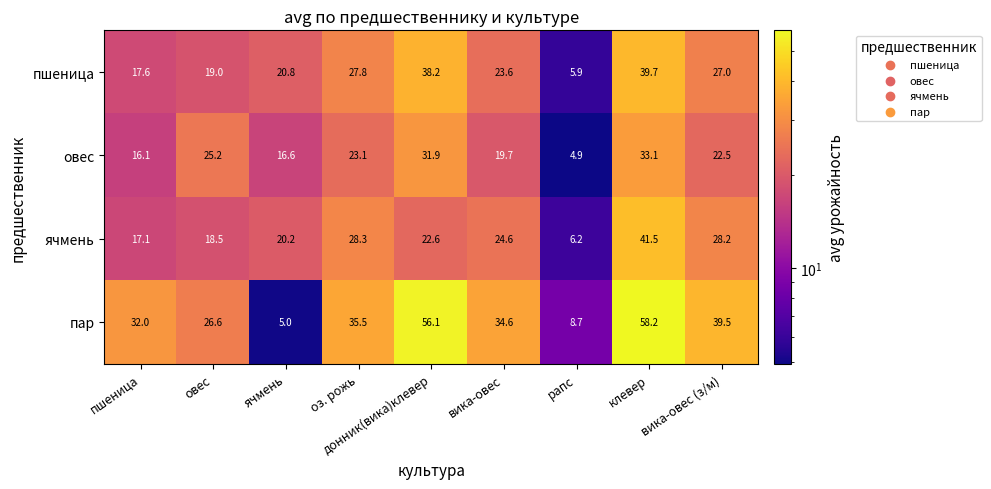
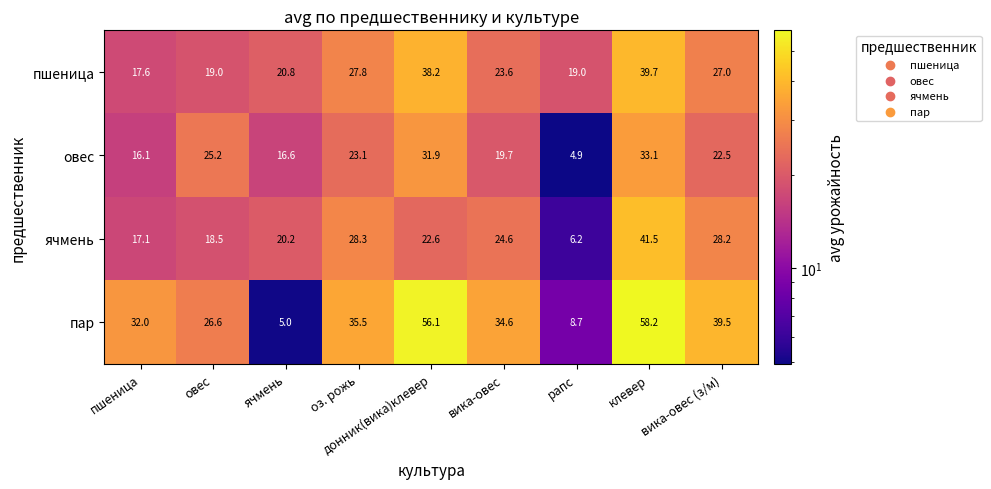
  {
    "пшеница": {
      "пшеница": 17.6,
      "овес": 19.0,
      "ячмень": 20.8,
      "оз. рожь": 27.8,
      "донник(вика)клевер": 38.2,
      "вика-овес": 23.6,
-     "рапс": 5.9,
+     "рапс": 19.0,
      "клевер": 39.7,
      "вика-овес (з/м)": 27.0
    },
    "овес": {
      "пшеница": 16.1,
      "овес": 25.2,
      "ячмень": 16.6,
      "оз. рожь": 23.1,
      "донник(вика)клевер": 31.9,
      "вика-овес": 19.7,
      "рапс": 4.9,
      "клевер": 33.1,
      "вика-овес (з/м)": 22.5
    },
    "ячмень": {
      "пшеница": 17.1,
      "овес": 18.5,
      "ячмень": 20.2,
      "оз. рожь": 28.3,
      "донник(вика)клевер": 22.6,
      "вика-овес": 24.6,
      "рапс": 6.2,
      "клевер": 41.5,
      "вика-овес (з/м)": 28.2
    },
    "пар": {
      "пшеница": 32.0,
      "овес": 26.6,
      "ячмень": 5.0,
      "оз. рожь": 35.5,
      "донник(вика)клевер": 56.1,
      "вика-овес": 34.6,
      "рапс": 8.7,
      "клевер": 58.2,
      "вика-овес (з/м)": 39.5
    }
  }
